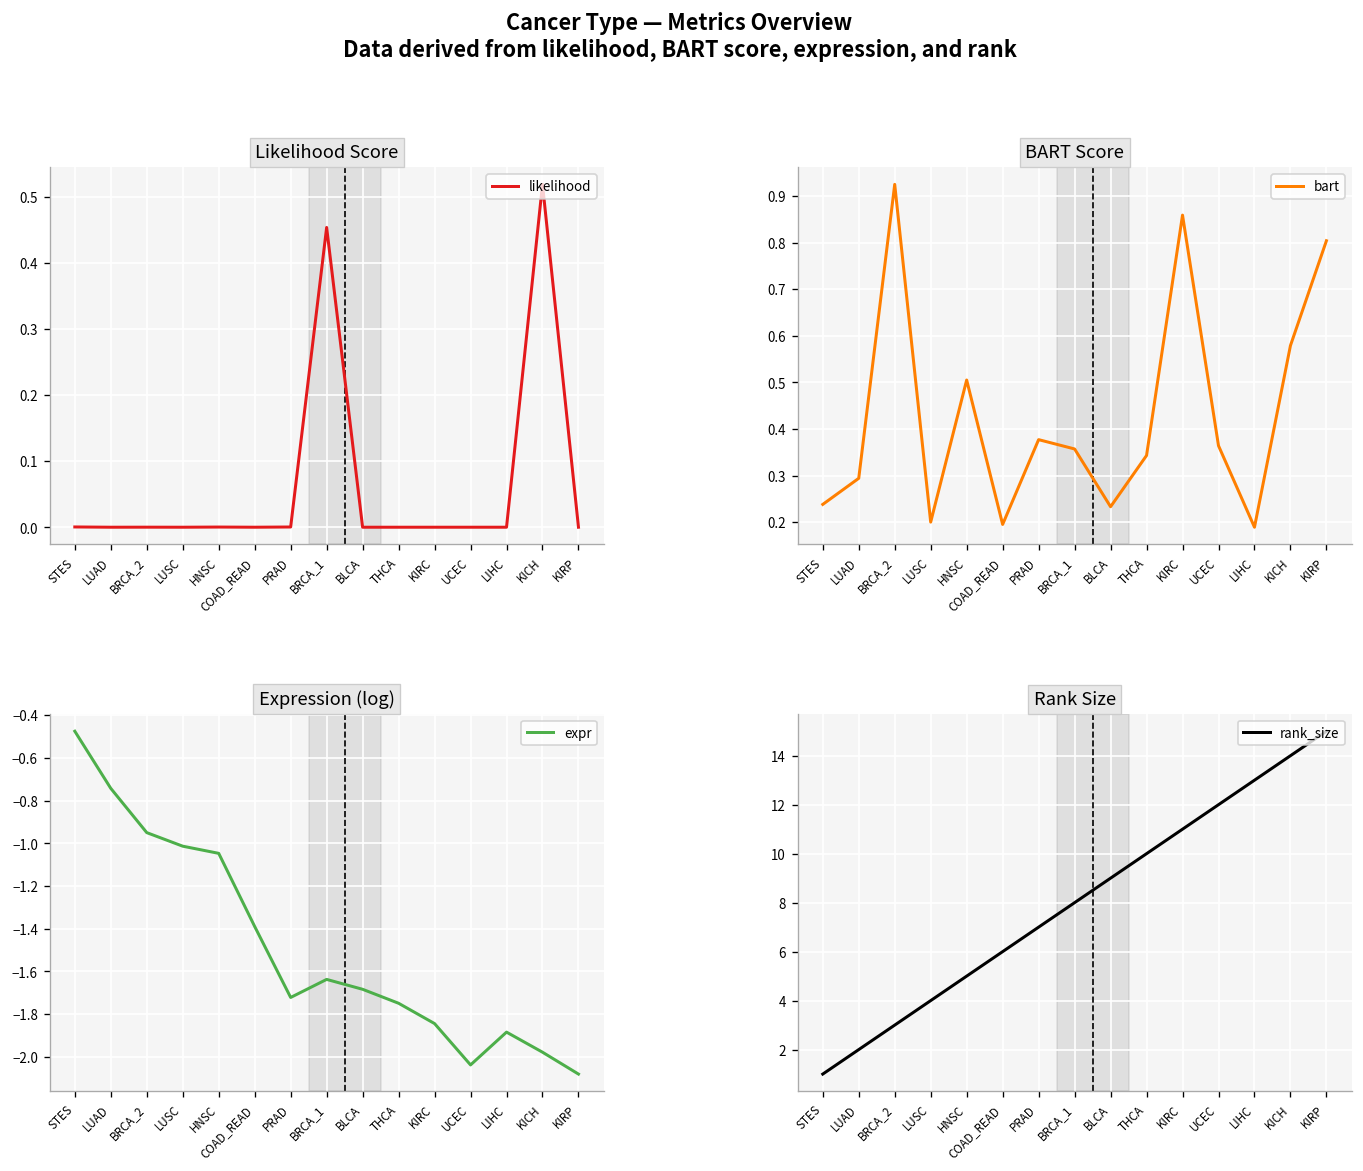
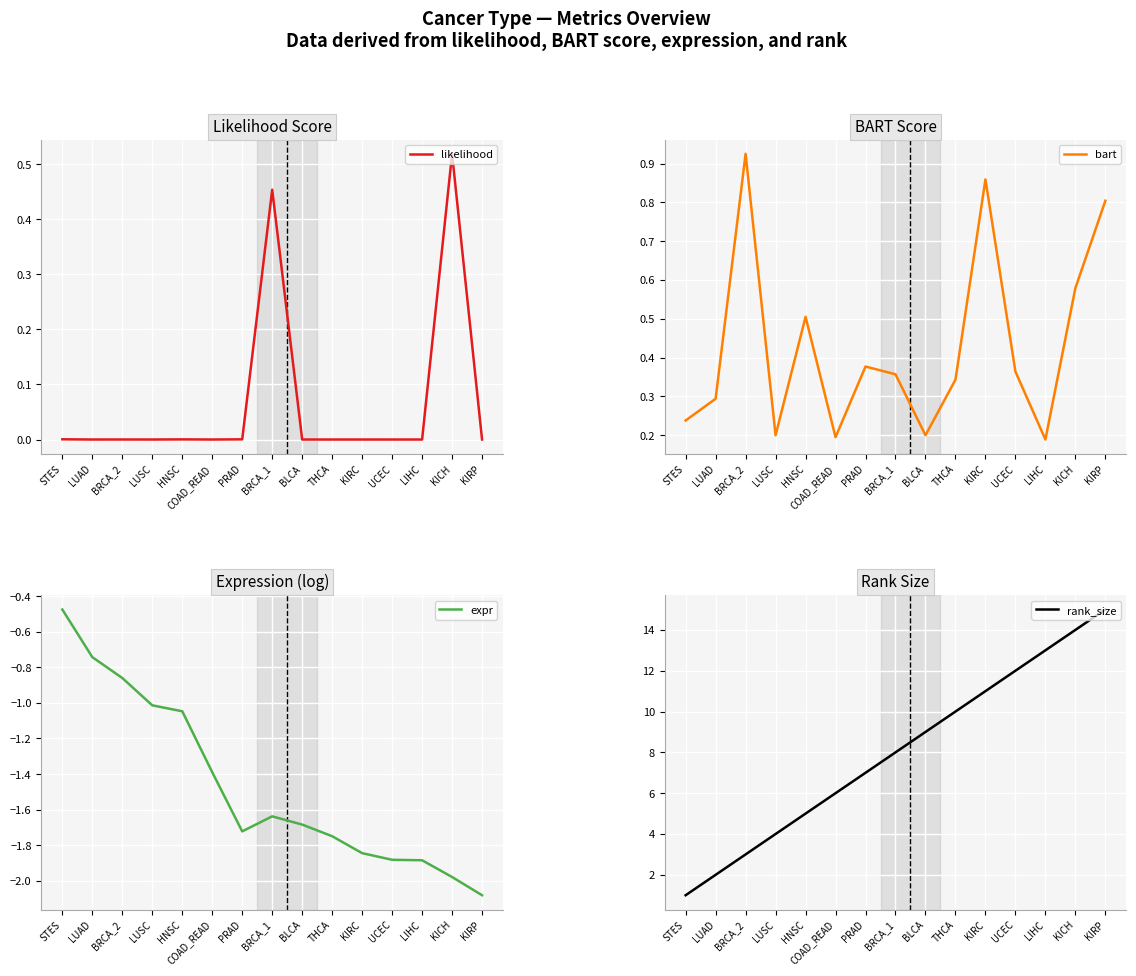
  {
    "Likelihood Score": {
      "STES": 0.00,
      "LUAD": 0.00,
      "BRCA_2": 0.00,
      "LUSC": 0.00,
      "HNSC": 0.00,
      "COAD_READ": 0.00,
      "PRAD": 0.00,
      "BRCA_1": 0.45,
      "BLCA": 0.00,
      "THCA": 0.00,
      "KIRC": 0.00,
      "UCEC": 0.00,
      "LIHC": 0.00,
      "KIRP": 0.00
    },
    "BART Score": {
      "STES": 0.24,
      "LUAD": 0.29,
      "BRCA_2": 0.93,
      "LUSC": 0.20,
      "HNSC": 0.51,
      "COAD_READ": 0.20,
      "PRAD": 0.38,
      "BRCA_1": 0.36,
-     "BLCA": 0.23,
+     "BLCA": 0.20,
      "THCA": 0.34,
      "KIRC": 0.86,
      "UCEC": 0.36,
      "LIHC": 0.19,
      "KICH": 0.58,
      "KIRP": 0.80
    },
    "Expression (log)": {
      "STES": -0.48,
      "LUAD": -0.74,
-     "BRCA_2": -0.95,
+     "BRCA_2": -0.86,
      "LUSC": -1.01,
      "HNSC": -1.05,
      "COAD_READ": -1.39,
      "PRAD": -1.72,
      "BRCA_1": -1.64,
      "BLCA": -1.68,
      "THCA": -1.75,
      "KIRC": -1.84,
-     "UCEC": -2.04,
+     "UCEC": -1.88,
      "LIHC": -1.88,
      "KICH": -1.98,
      "KIRP": -2.08
    },
    "Rank Size": {
      "STES": 1.0,
      "LUAD": 2.0,
      "BRCA_2": 3.0,
      "LUSC": 4.0,
      "HNSC": 5.0,
      "COAD_READ": 6.0,
      "PRAD": 7.0,
      "BRCA_1": 8.0,
      "BLCA": 9.0,
      "THCA": 10.0,
      "KIRC": 11.0,
      "UCEC": 12.0,
      "LIHC": 13.0,
      "KICH": 14.0
    }
  }
